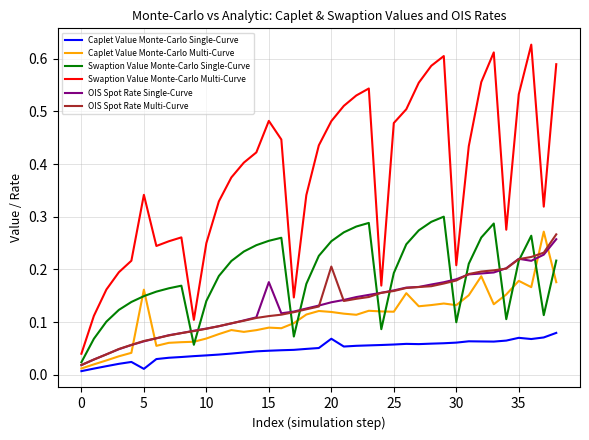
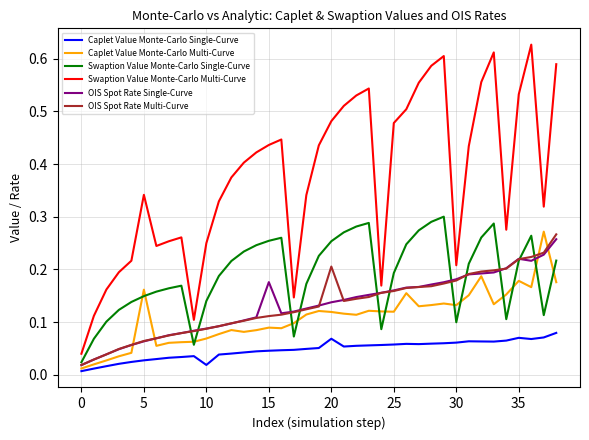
  {
    "Caplet Value Monte-Carlo Single-Curve": {
      "0": 0.01,
-     "5": 0.01,
-     "10": 0.04,
+     "5": 0.03,
+     "10": 0.02,
      "15": 0.05,
      "20": 0.07,
      "25": 0.06,
      "30": 0.06,
      "35": 0.07
    },
    "Caplet Value Monte-Carlo Multi-Curve": {
      "0": 0.01,
      "5": 0.16,
      "10": 0.07,
      "15": 0.09,
      "20": 0.12,
      "25": 0.12,
      "30": 0.13,
      "35": 0.18
    },
    "Swaption Value Monte-Carlo Single-Curve": {
      "0": 0.02,
      "5": 0.15,
      "10": 0.14,
      "15": 0.25,
      "20": 0.25,
      "25": 0.19,
      "30": 0.10
    },
    "Swaption Value Monte-Carlo Multi-Curve": {
      "0": 0.04,
      "5": 0.34,
      "10": 0.25,
-     "15": 0.48,
+     "15": 0.44,
      "20": 0.48,
      "25": 0.48,
      "30": 0.21,
      "35": 0.53
    },
    "OIS Spot Rate Single-Curve": {
      "15": 0.18,
      "20": 0.14
    },
    "OIS Spot Rate Multi-Curve": {
      "15": 0.11,
      "20": 0.21
    }
  }
